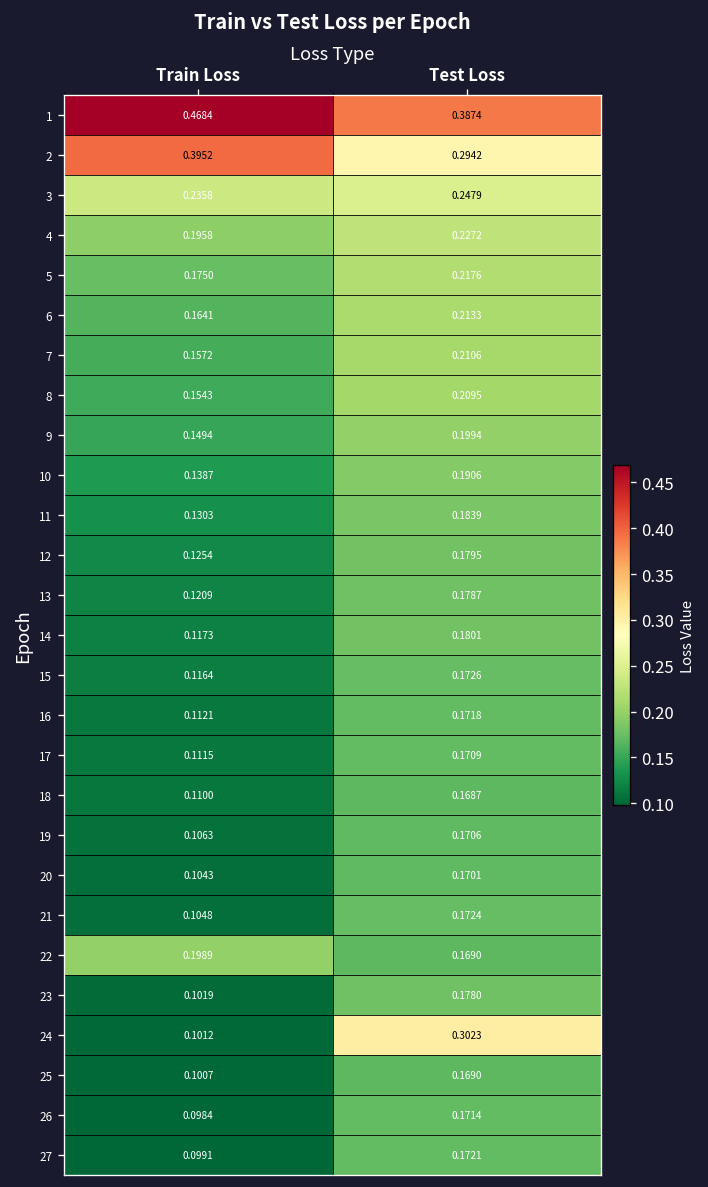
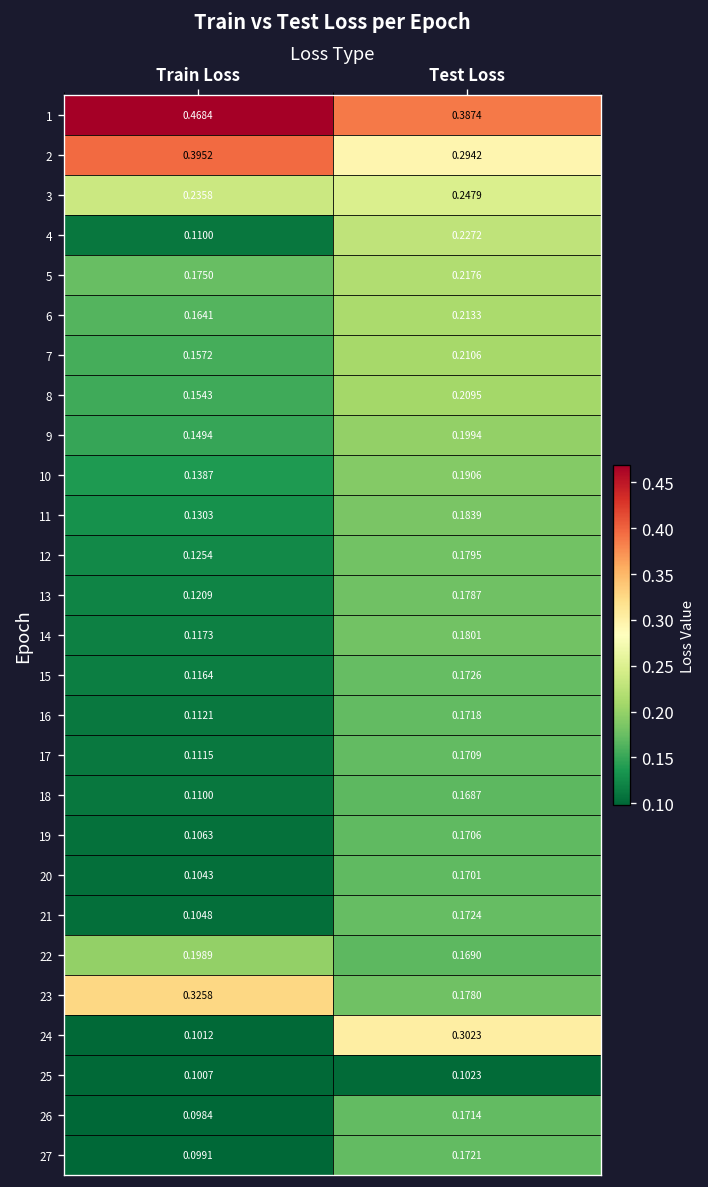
  {
    "1": {
      "Train Loss": 0.4684,
      "Test Loss": 0.3874
    },
    "2": {
      "Train Loss": 0.3952,
      "Test Loss": 0.2942
    },
    "3": {
      "Train Loss": 0.2358,
      "Test Loss": 0.2479
    },
    "4": {
-     "Train Loss": 0.1958,
+     "Train Loss": 0.1100,
      "Test Loss": 0.2272
    },
    "5": {
      "Train Loss": 0.1750,
      "Test Loss": 0.2176
    },
    "6": {
      "Train Loss": 0.1641,
      "Test Loss": 0.2133
    },
    "7": {
      "Train Loss": 0.1572,
      "Test Loss": 0.2106
    },
    "8": {
      "Train Loss": 0.1543,
      "Test Loss": 0.2095
    },
    "9": {
      "Train Loss": 0.1494,
      "Test Loss": 0.1994
    },
    "10": {
      "Train Loss": 0.1387,
      "Test Loss": 0.1906
    },
    "11": {
      "Train Loss": 0.1303,
      "Test Loss": 0.1839
    },
    "12": {
      "Train Loss": 0.1254,
      "Test Loss": 0.1795
    },
    "13": {
      "Train Loss": 0.1209,
      "Test Loss": 0.1787
    },
    "14": {
      "Train Loss": 0.1173,
      "Test Loss": 0.1801
    },
    "15": {
      "Train Loss": 0.1164,
      "Test Loss": 0.1726
    },
    "16": {
      "Train Loss": 0.1121,
      "Test Loss": 0.1718
    },
    "17": {
      "Train Loss": 0.1115,
      "Test Loss": 0.1709
    },
    "18": {
      "Train Loss": 0.1100,
      "Test Loss": 0.1687
    },
    "19": {
      "Train Loss": 0.1063,
      "Test Loss": 0.1706
    },
    "20": {
      "Train Loss": 0.1043,
      "Test Loss": 0.1701
    },
    "21": {
      "Train Loss": 0.1048,
      "Test Loss": 0.1724
    },
    "22": {
      "Train Loss": 0.1989,
      "Test Loss": 0.1690
    },
    "23": {
-     "Train Loss": 0.1019,
+     "Train Loss": 0.3258,
      "Test Loss": 0.1780
    },
    "24": {
      "Train Loss": 0.1012,
      "Test Loss": 0.3023
    },
    "25": {
      "Train Loss": 0.1007,
-     "Test Loss": 0.1690
+     "Test Loss": 0.1023
    },
    "26": {
      "Train Loss": 0.0984,
      "Test Loss": 0.1714
    },
    "27": {
      "Train Loss": 0.0991,
      "Test Loss": 0.1721
    }
  }
